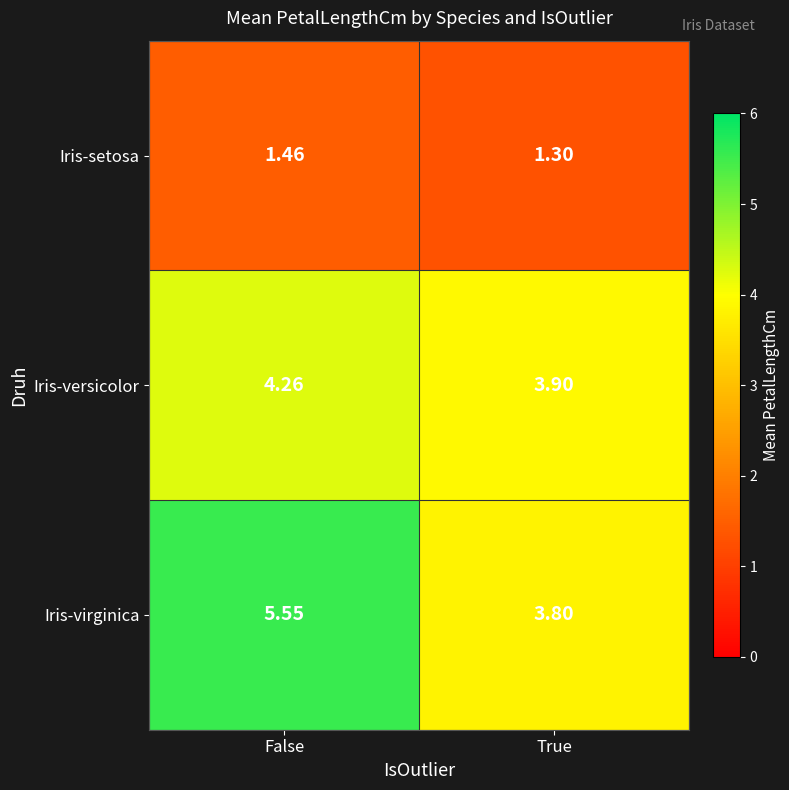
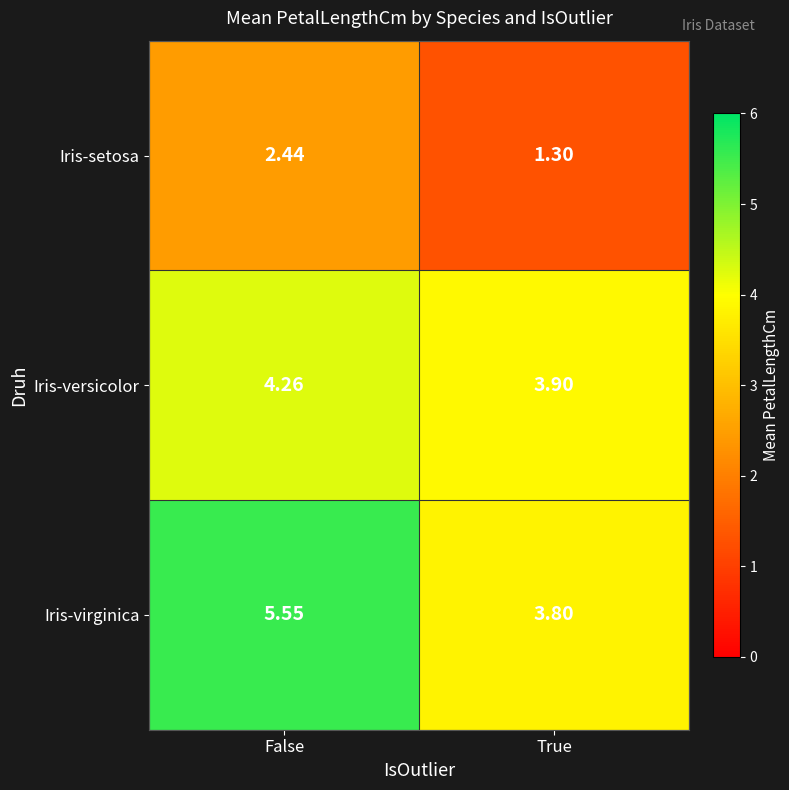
  {
    "Iris-setosa": {
-     "False": 1.46,
+     "False": 2.44,
      "True": 1.30
    },
    "Iris-versicolor": {
      "False": 4.26,
      "True": 3.90
    },
    "Iris-virginica": {
      "False": 5.55,
      "True": 3.80
    }
  }
